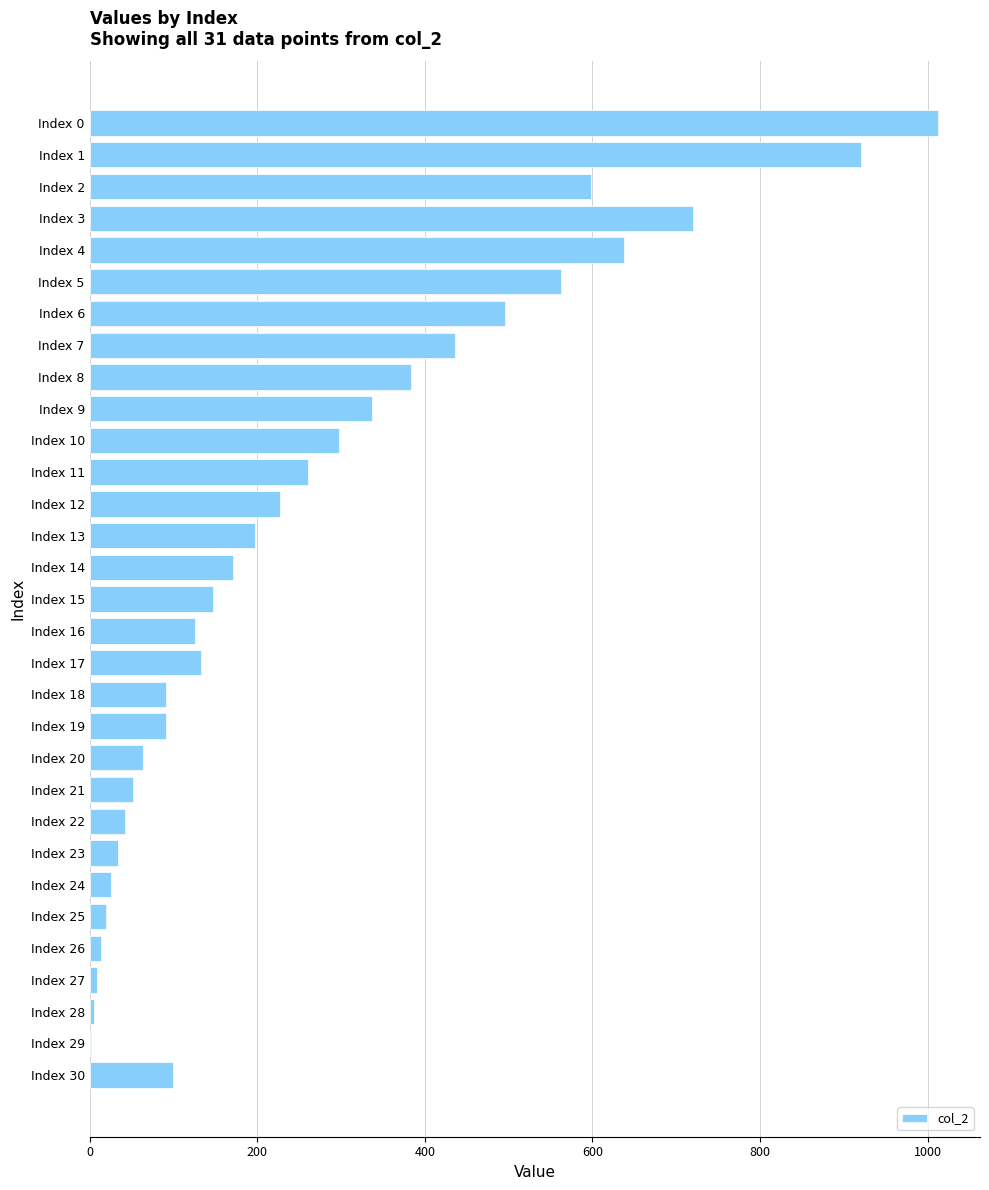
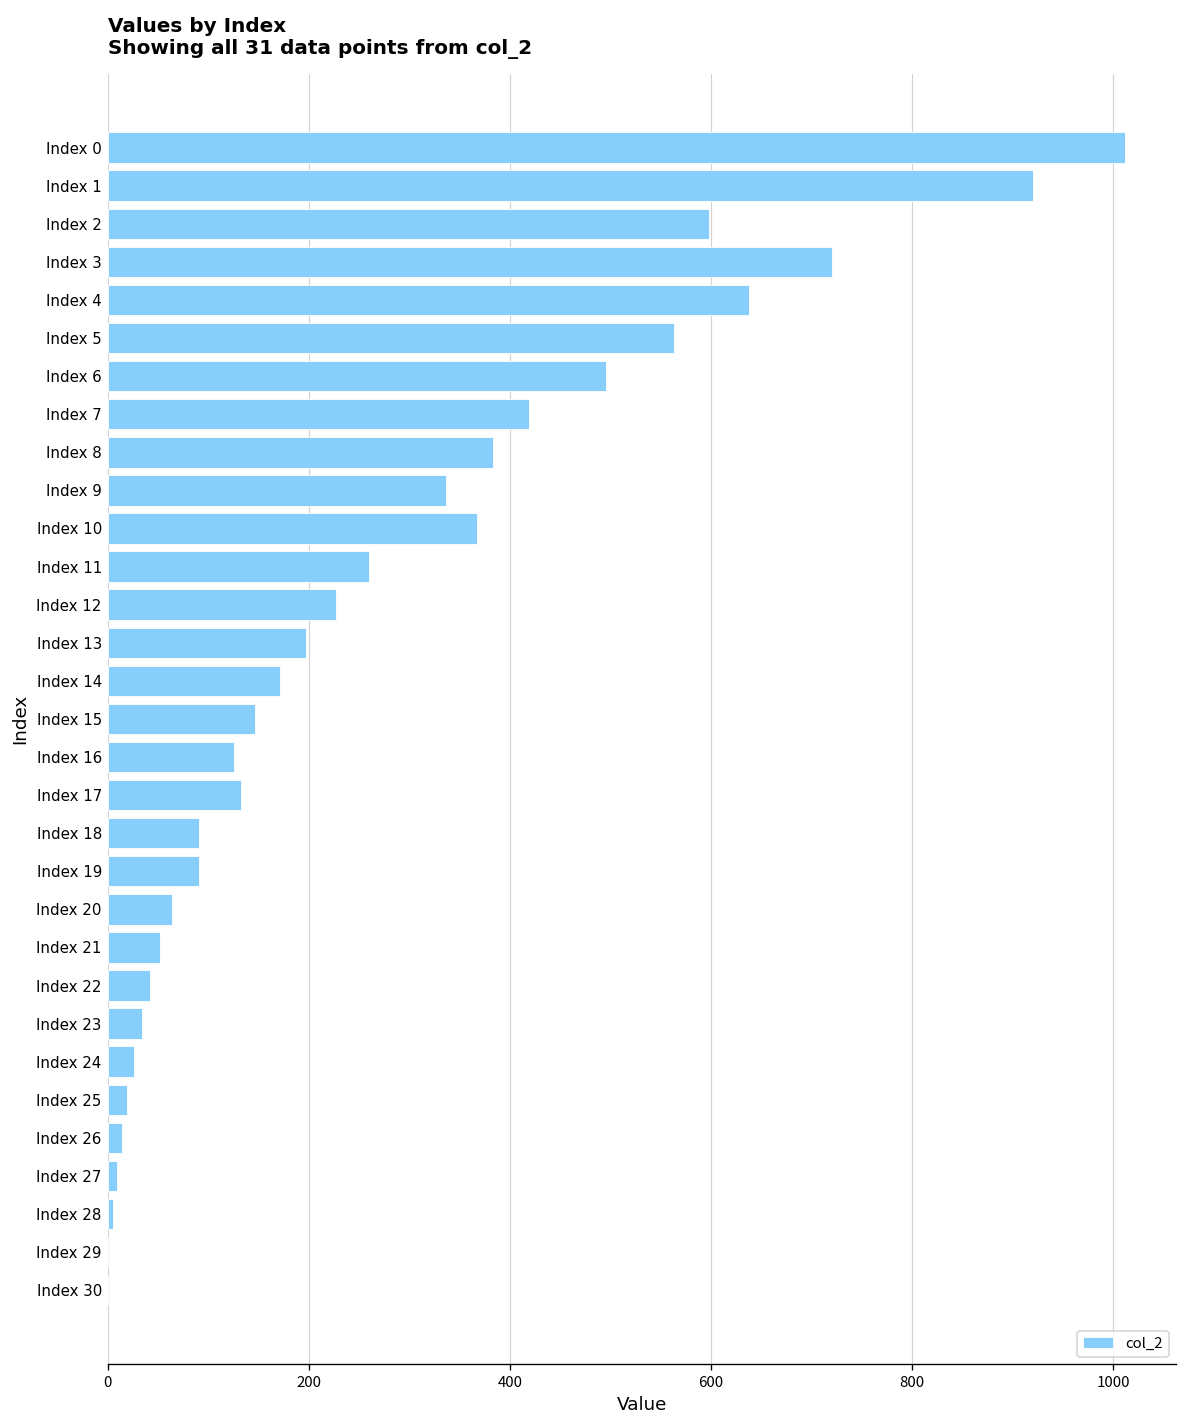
  {
    "Index 0": 1010,
    "Index 1": 920,
    "Index 2": 600,
    "Index 3": 720,
    "Index 4": 640,
    "Index 5": 560,
    "Index 6": 500,
-   "Index 7": 440,
+   "Index 7": 420,
    "Index 8": 380,
    "Index 9": 340,
-   "Index 10": 300,
+   "Index 10": 370,
    "Index 11": 260,
    "Index 12": 230,
    "Index 13": 200,
    "Index 14": 170,
    "Index 15": 150,
    "Index 16": 130,
    "Index 17": 130,
    "Index 18": 90,
    "Index 19": 90,
    "Index 20": 60,
    "Index 21": 50,
    "Index 22": 40,
    "Index 23": 30,
    "Index 24": 30,
    "Index 25": 20,
    "Index 26": 10,
    "Index 27": 10,
    "Index 28": 10,
-   "Index 30": 100
+   "Index 30": 0
  }
